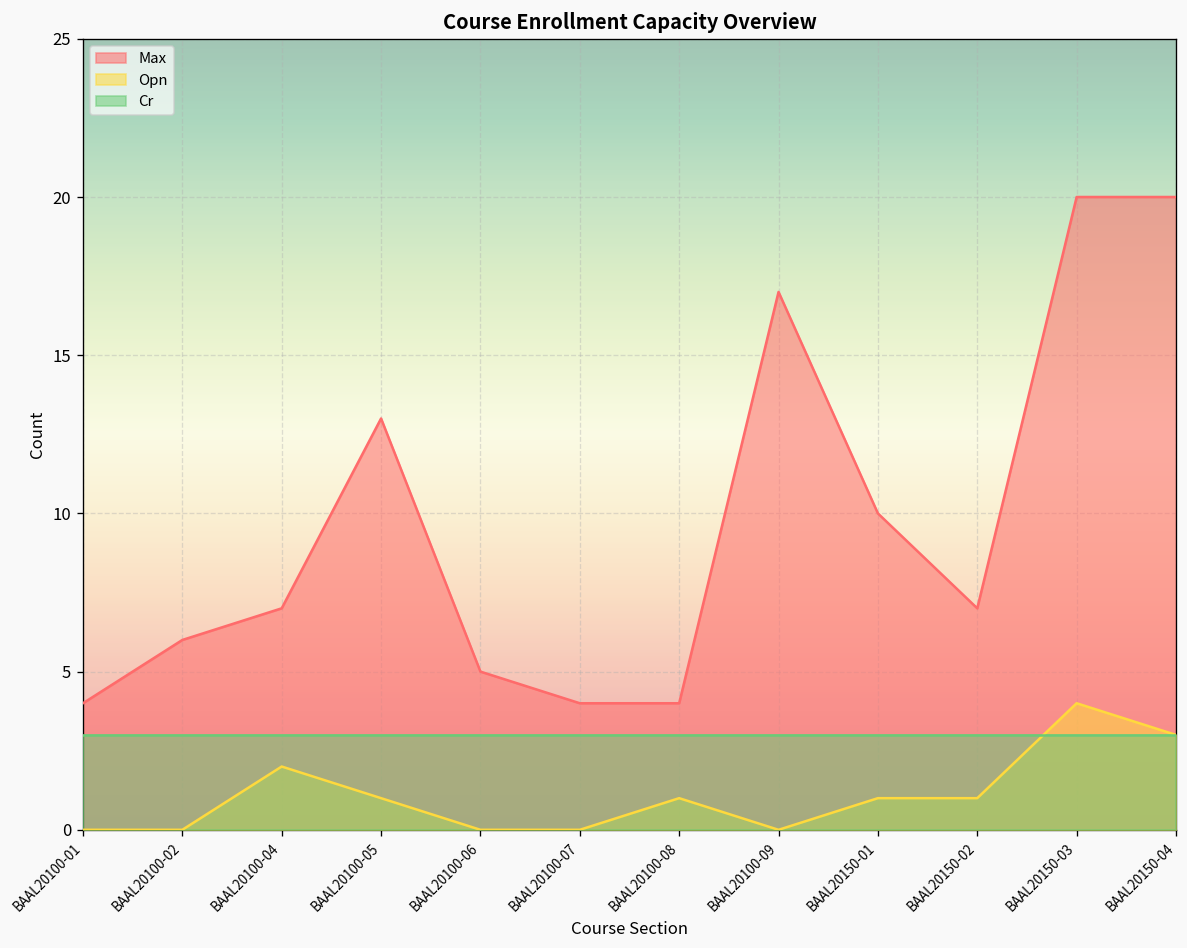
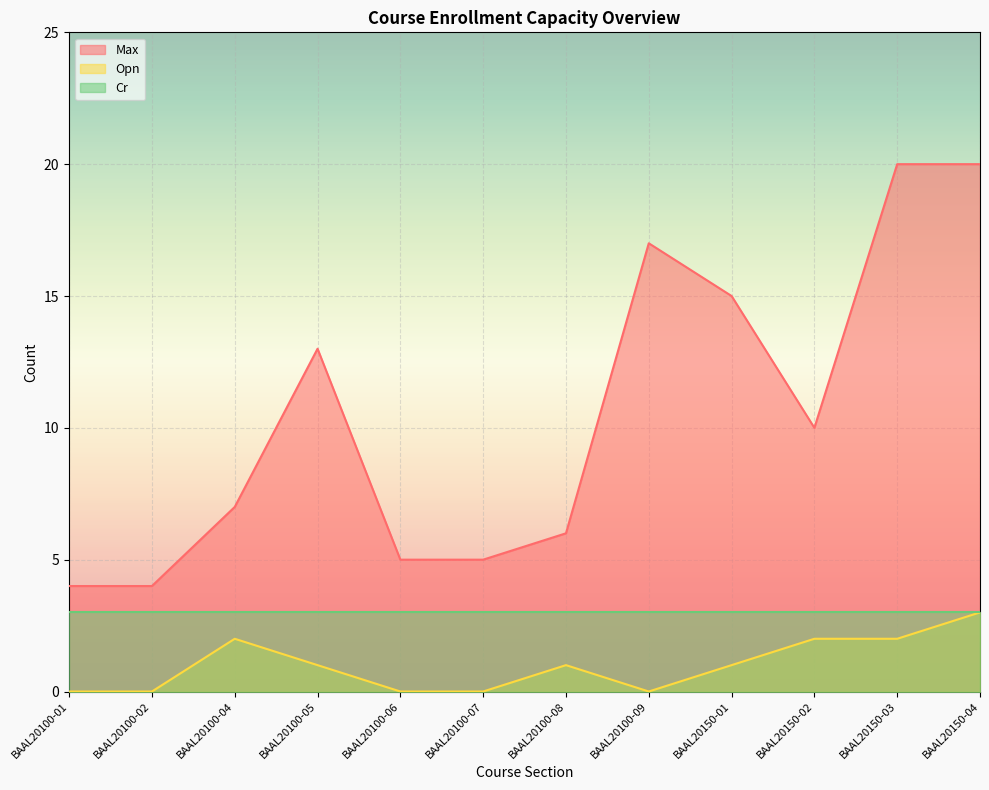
  {
    "Max": {
      "BAAL20100-01": 4,
-     "BAAL20100-02": 6,
+     "BAAL20100-02": 4,
      "BAAL20100-04": 7,
      "BAAL20100-05": 13,
      "BAAL20100-06": 5,
-     "BAAL20100-07": 4,
-     "BAAL20100-08": 4,
+     "BAAL20100-07": 5,
+     "BAAL20100-08": 6,
      "BAAL20100-09": 17,
-     "BAAL20150-01": 10,
-     "BAAL20150-02": 7,
+     "BAAL20150-01": 15,
+     "BAAL20150-02": 10,
      "BAAL20150-03": 20,
      "BAAL20150-04": 20
    },
    "Opn": {
      "BAAL20100-01": 0,
      "BAAL20100-02": 0,
      "BAAL20100-04": 2,
      "BAAL20100-05": 1,
      "BAAL20100-06": 0,
      "BAAL20100-07": 0,
      "BAAL20100-08": 1,
      "BAAL20100-09": 0,
      "BAAL20150-01": 1,
-     "BAAL20150-02": 1,
-     "BAAL20150-03": 4
+     "BAAL20150-02": 2,
+     "BAAL20150-03": 2
    },
    "Cr": {
      "BAAL20100-01": 3,
      "BAAL20100-02": 3,
      "BAAL20100-04": 3,
      "BAAL20100-05": 3,
      "BAAL20100-06": 3,
      "BAAL20100-07": 3,
      "BAAL20100-08": 3,
      "BAAL20100-09": 3,
      "BAAL20150-01": 3,
      "BAAL20150-02": 3,
      "BAAL20150-03": 3
    }
  }
